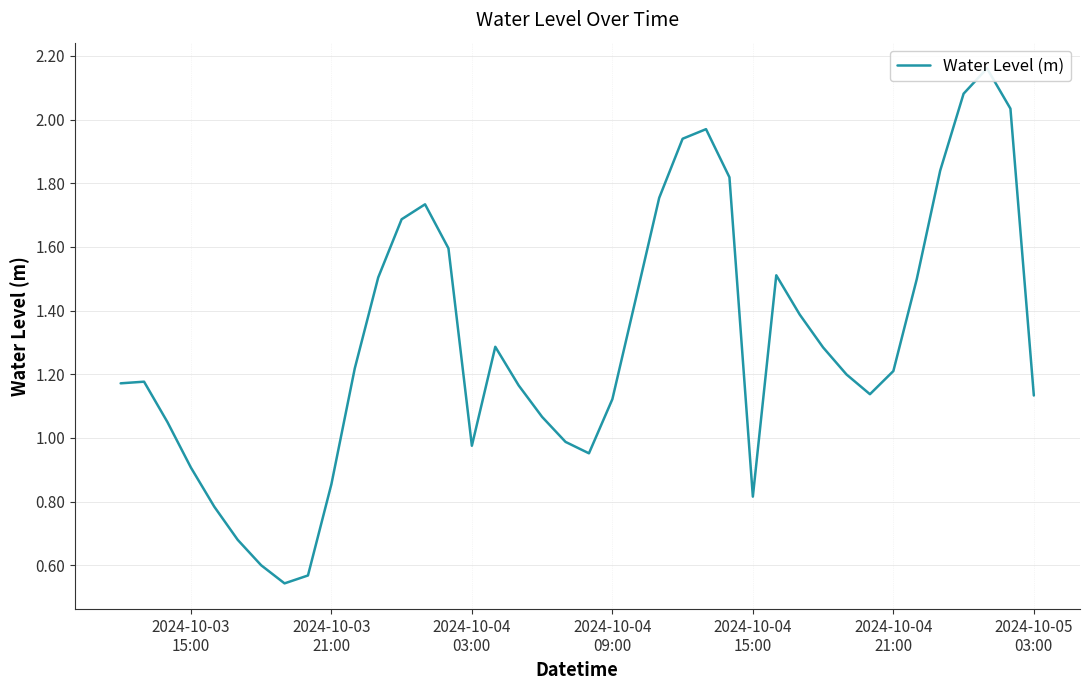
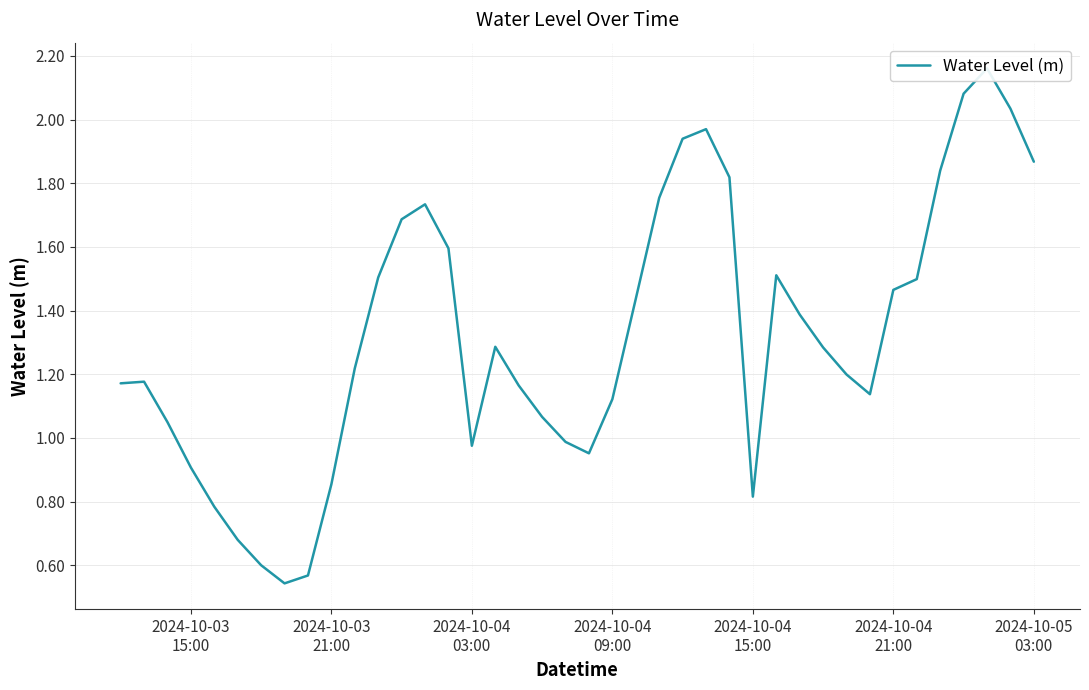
  {
    "2024-10-03 15:00": 0.91,
    "2024-10-03 21:00": 0.85,
    "2024-10-04 03:00": 0.98,
    "2024-10-04 09:00": 1.12,
    "2024-10-04 15:00": 0.82,
-   "2024-10-04 21:00": 1.21,
-   "2024-10-05 03:00": 1.13
+   "2024-10-04 21:00": 1.46,
+   "2024-10-05 03:00": 1.87
  }
